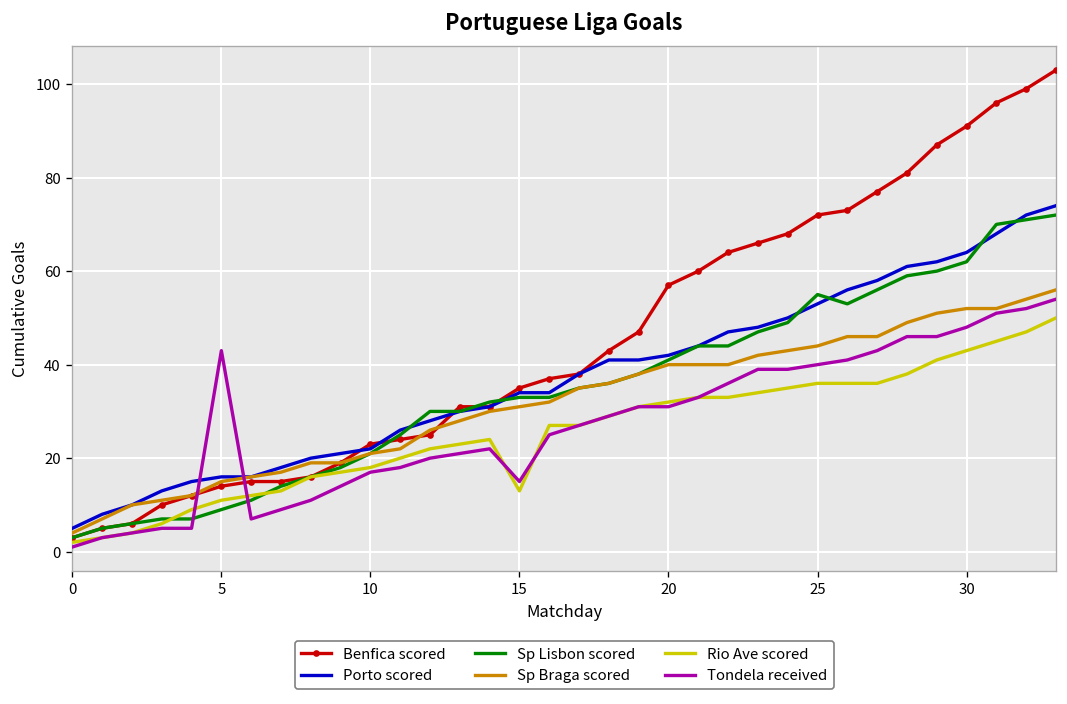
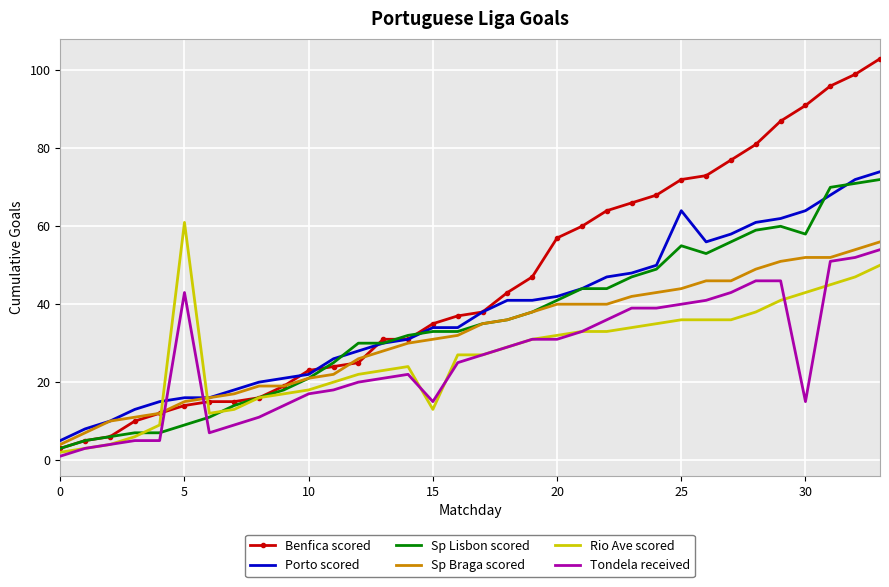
  {
    "Benfica scored": {
      "5": 14,
      "10": 23,
      "15": 35,
      "20": 57,
      "25": 72,
      "30": 91
    },
    "Porto scored": {
      "0": 5,
      "5": 16,
      "10": 22,
      "15": 34,
      "20": 42,
-     "25": 53,
+     "25": 64,
      "30": 64
    },
    "Sp Lisbon scored": {
      "5": 9,
      "15": 33,
      "20": 41,
      "25": 55,
-     "30": 62
+     "30": 58
    },
    "Sp Braga scored": {
      "0": 4,
      "5": 15,
      "15": 31,
      "20": 40,
      "25": 44,
      "30": 52
    },
    "Rio Ave scored": {
      "0": 2,
-     "5": 11,
+     "5": 61,
      "10": 18,
      "15": 13,
      "20": 32,
      "25": 36,
      "30": 43
    },
    "Tondela received": {
      "0": 1,
      "5": 43,
      "10": 17,
      "15": 15,
      "20": 31,
      "25": 40,
-     "30": 48
+     "30": 15
    }
  }
